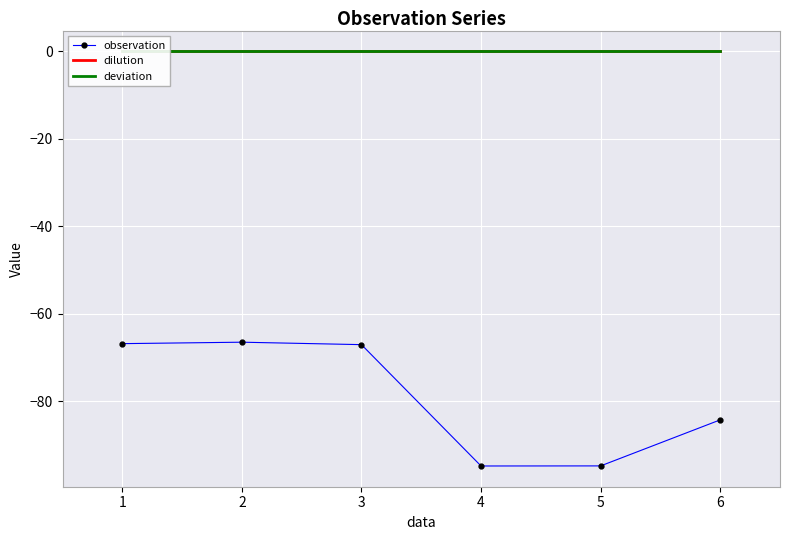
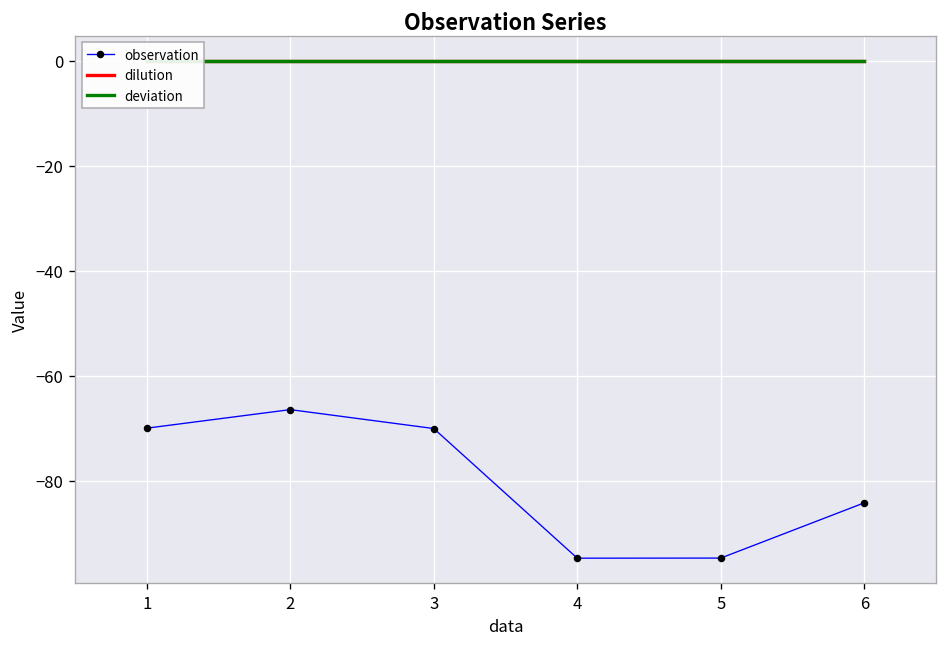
  {
    "observation": {
-     "1": -67,
+     "1": -70,
      "2": -66,
-     "3": -67,
+     "3": -70,
      "4": -95,
      "5": -95,
      "6": -84
    },
    "deviation": {
      "2": 0,
      "3": 0,
      "4": 0,
      "5": 0,
      "6": 0
    }
  }
